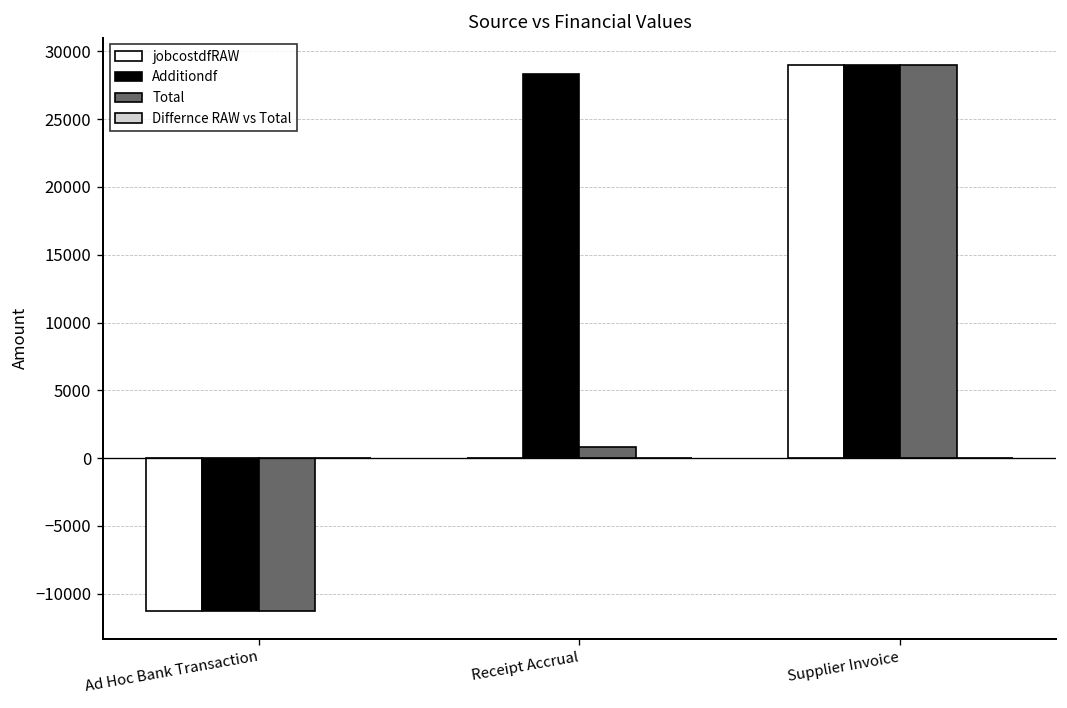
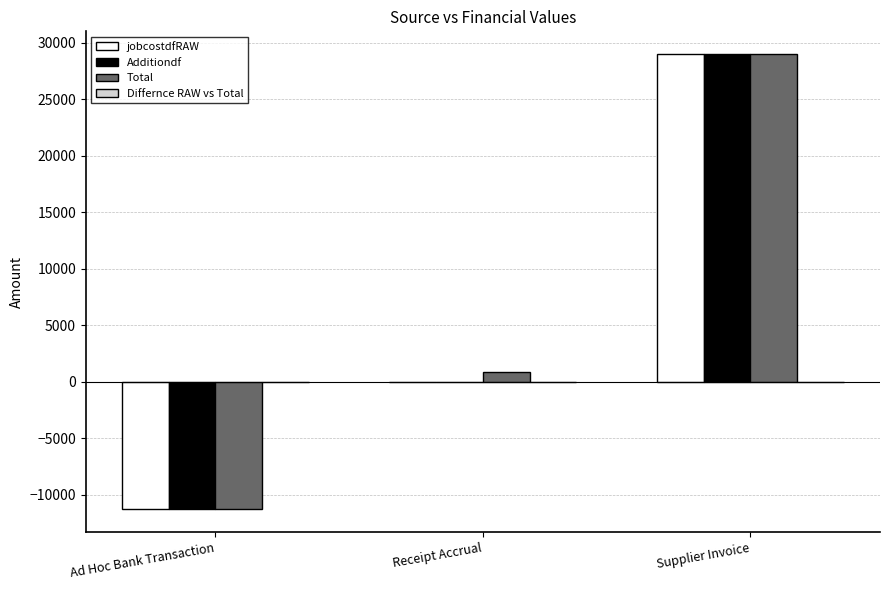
  {
    "jobcostdfRAW": {
      "Ad Hoc Bank Transaction": -11300,
      "Receipt Accrual": 0,
      "Supplier Invoice": 29000
    },
    "Additiondf": {
      "Ad Hoc Bank Transaction": -11300,
-     "Receipt Accrual": 28300,
+     "Receipt Accrual": 0,
      "Supplier Invoice": 29000
    },
    "Total": {
      "Ad Hoc Bank Transaction": -11300,
      "Receipt Accrual": 800,
      "Supplier Invoice": 29000
    },
    "Differnce RAW vs Total": {
      "Ad Hoc Bank Transaction": 0,
      "Receipt Accrual": 0,
      "Supplier Invoice": 0
    }
  }
